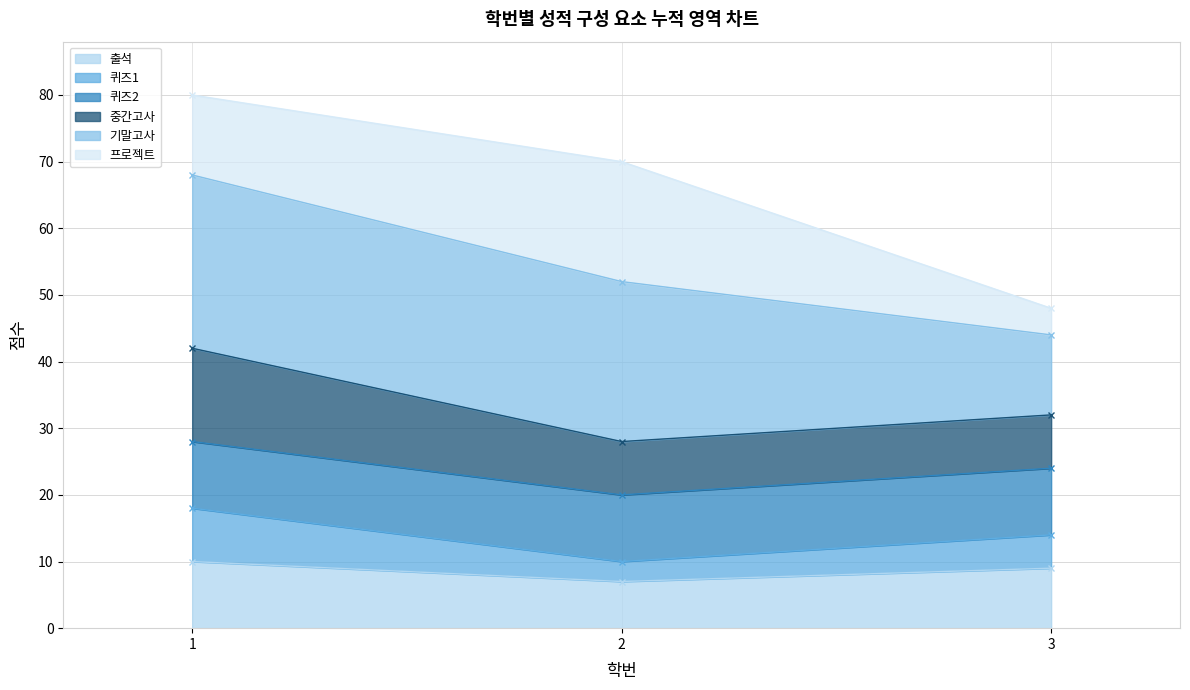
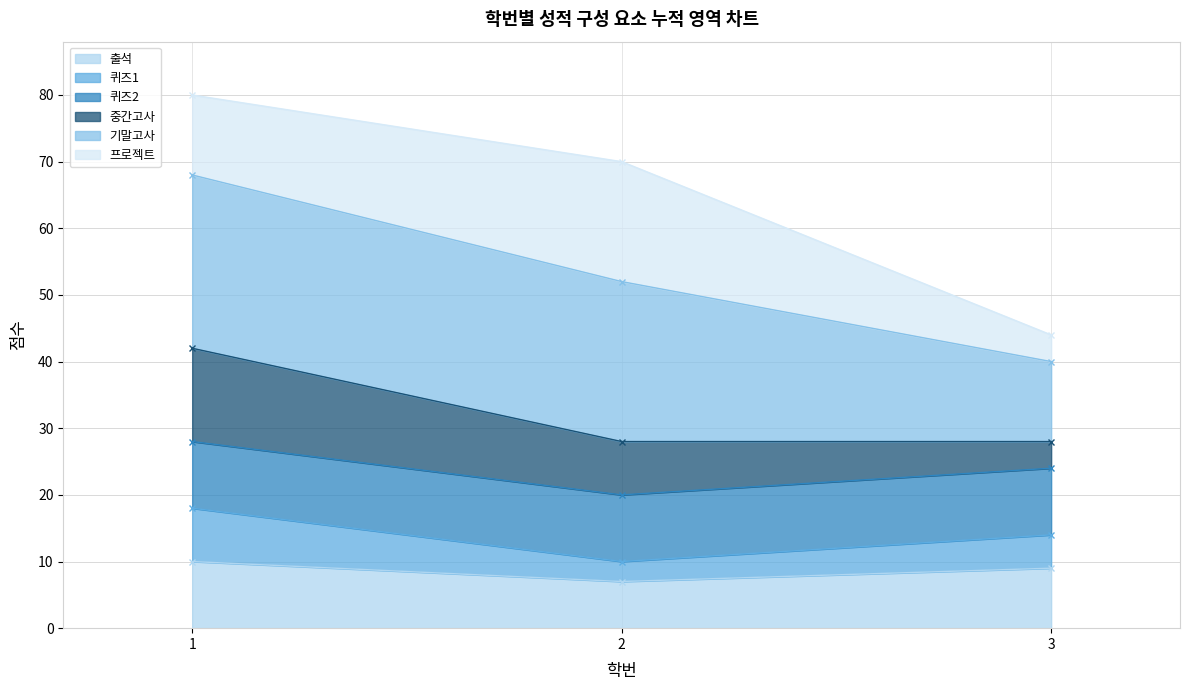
  {
    "퀴즈2": {
      "1": 10,
      "2": 10,
      "3": 10
    },
    "중간고사": {
      "1": 14,
      "2": 8,
-     "3": 8
+     "3": 4
    }
  }
